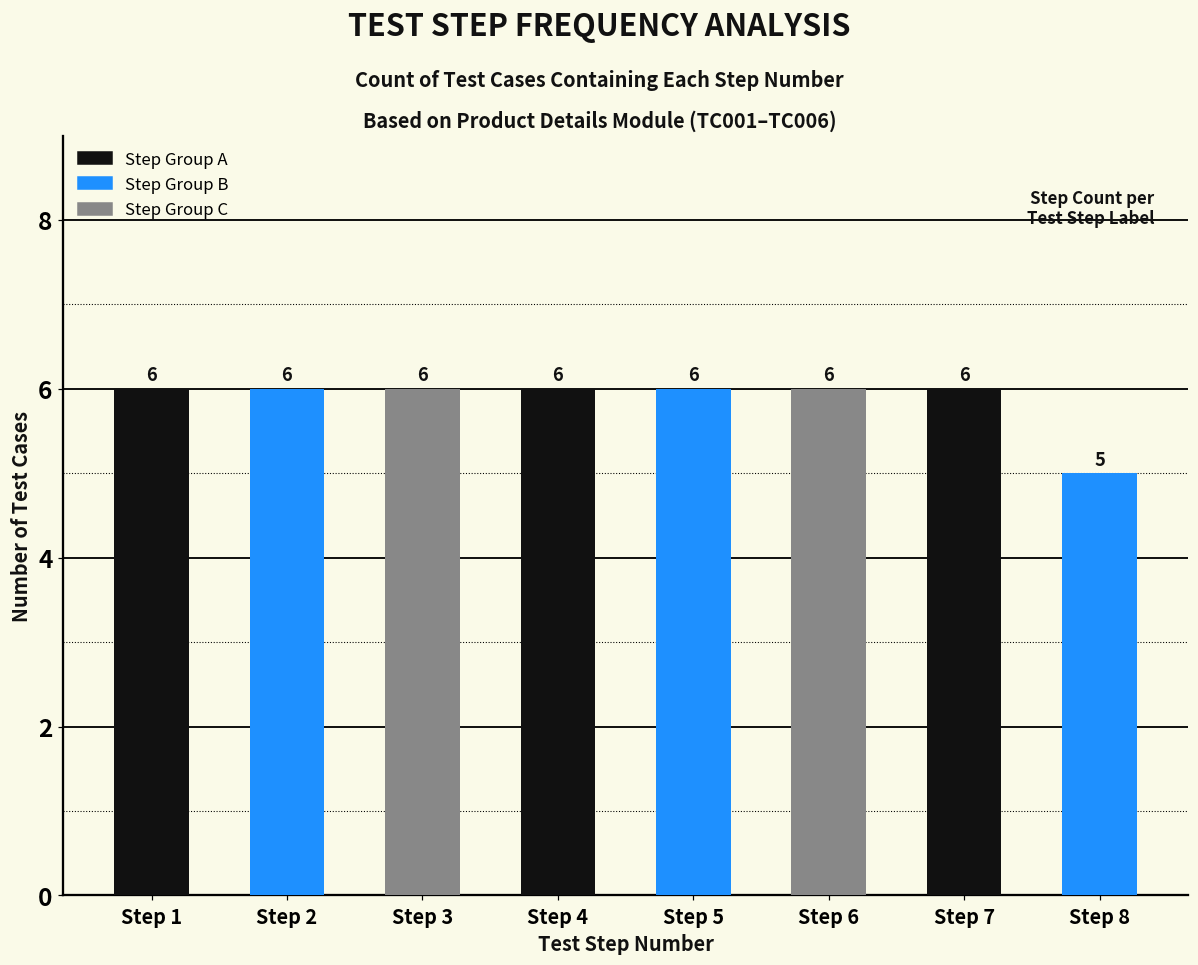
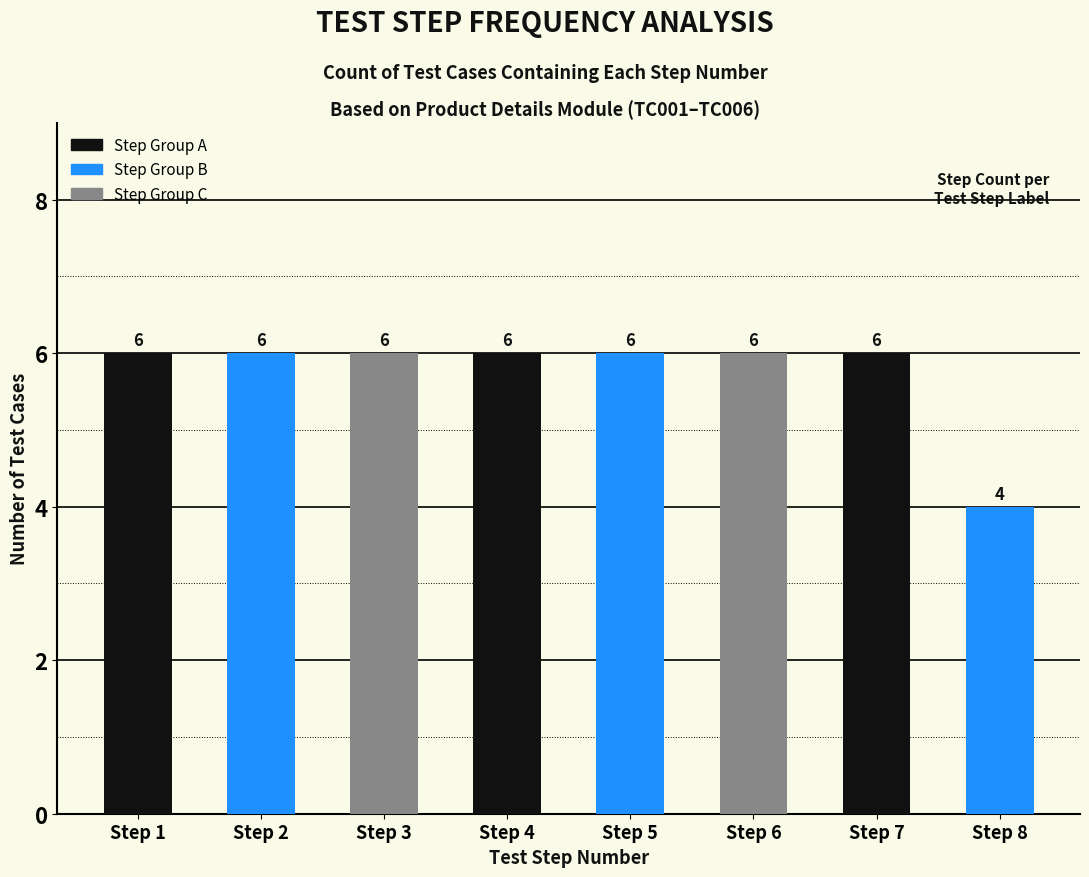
  {
    "Step 1": 6,
    "Step 2": 6,
    "Step 3": 6,
    "Step 4": 6,
    "Step 5": 6,
    "Step 6": 6,
    "Step 7": 6,
-   "Step 8": 5
+   "Step 8": 4
  }
